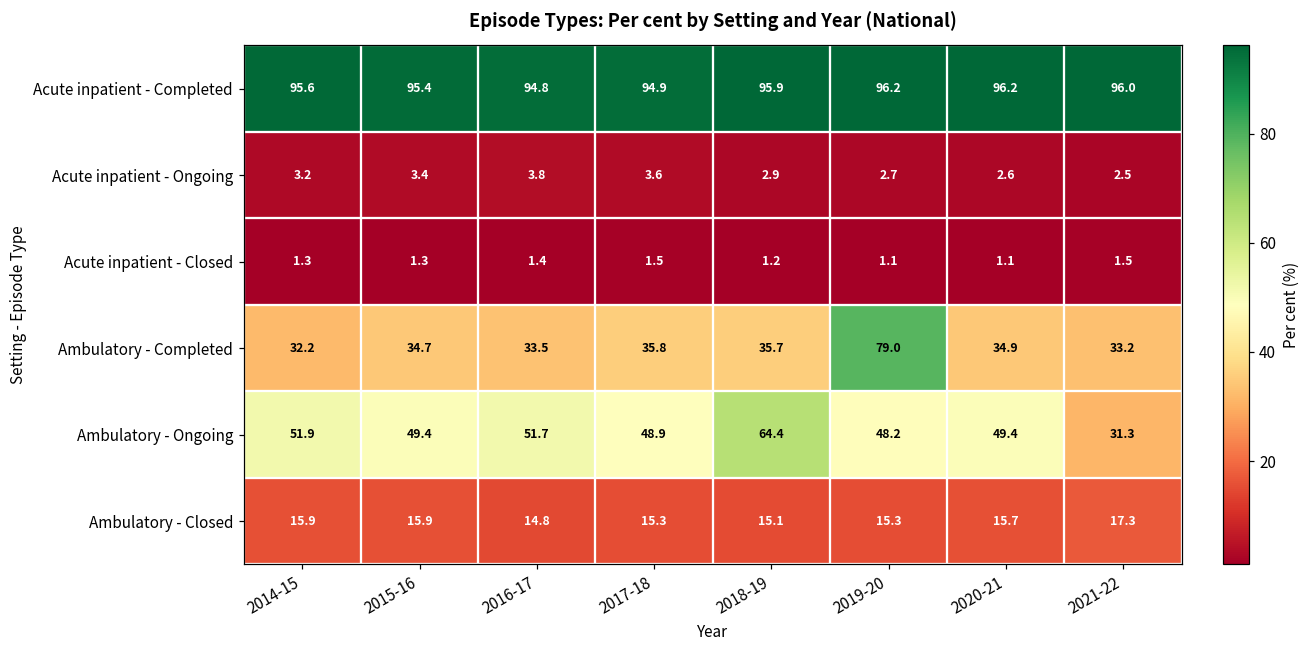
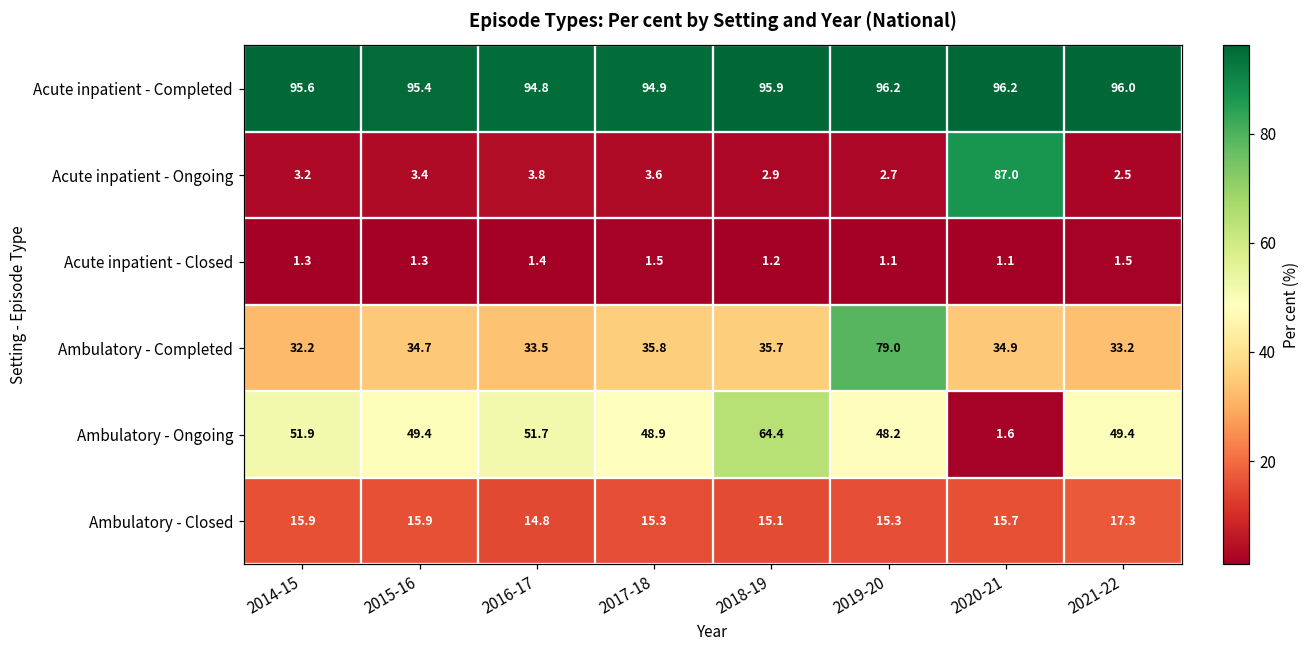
  {
    "Acute inpatient - Completed": {
      "2014-15": 95.6,
      "2015-16": 95.4,
      "2016-17": 94.8,
      "2017-18": 94.9,
      "2018-19": 95.9,
      "2019-20": 96.2,
      "2020-21": 96.2,
      "2021-22": 96.0
    },
    "Acute inpatient - Ongoing": {
      "2014-15": 3.2,
      "2015-16": 3.4,
      "2016-17": 3.8,
      "2017-18": 3.6,
      "2018-19": 2.9,
      "2019-20": 2.7,
-     "2020-21": 2.6,
+     "2020-21": 87.0,
      "2021-22": 2.5
    },
    "Acute inpatient - Closed": {
      "2014-15": 1.3,
      "2015-16": 1.3,
      "2016-17": 1.4,
      "2017-18": 1.5,
      "2018-19": 1.2,
      "2019-20": 1.1,
      "2020-21": 1.1,
      "2021-22": 1.5
    },
    "Ambulatory - Completed": {
      "2014-15": 32.2,
      "2015-16": 34.7,
      "2016-17": 33.5,
      "2017-18": 35.8,
      "2018-19": 35.7,
      "2019-20": 79.0,
      "2020-21": 34.9,
      "2021-22": 33.2
    },
    "Ambulatory - Ongoing": {
      "2014-15": 51.9,
      "2015-16": 49.4,
      "2016-17": 51.7,
      "2017-18": 48.9,
      "2018-19": 64.4,
      "2019-20": 48.2,
-     "2020-21": 49.4,
-     "2021-22": 31.3
+     "2020-21": 1.6,
+     "2021-22": 49.4
    },
    "Ambulatory - Closed": {
      "2014-15": 15.9,
      "2015-16": 15.9,
      "2016-17": 14.8,
      "2017-18": 15.3,
      "2018-19": 15.1,
      "2019-20": 15.3,
      "2020-21": 15.7,
      "2021-22": 17.3
    }
  }
